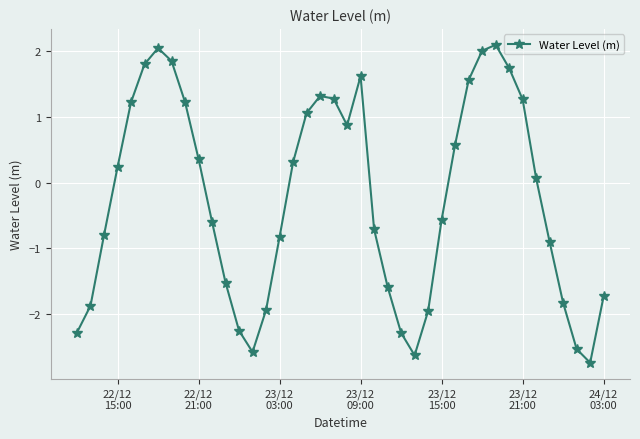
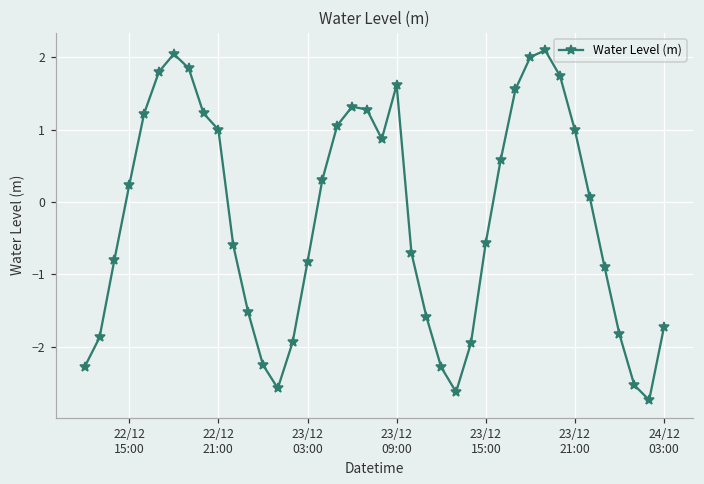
  {
    "22/12 15:00": 0.2,
-   "22/12 21:00": 0.4,
+   "22/12 21:00": 1.0,
    "23/12 03:00": -0.8,
    "23/12 09:00": 1.6,
    "23/12 15:00": -0.6,
-   "23/12 21:00": 1.3,
+   "23/12 21:00": 1.0,
    "24/12 03:00": -1.7
  }
